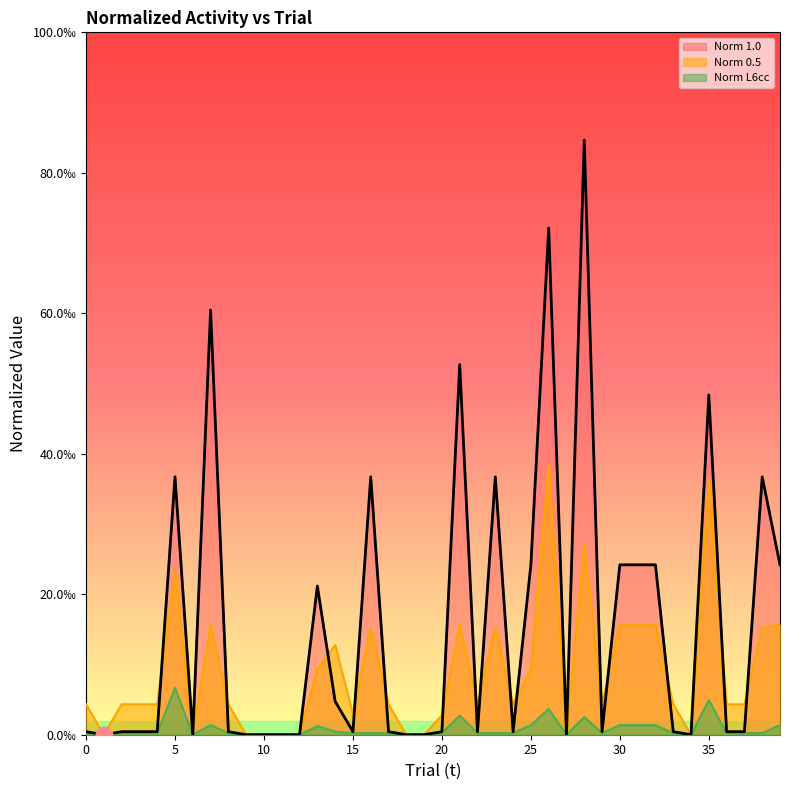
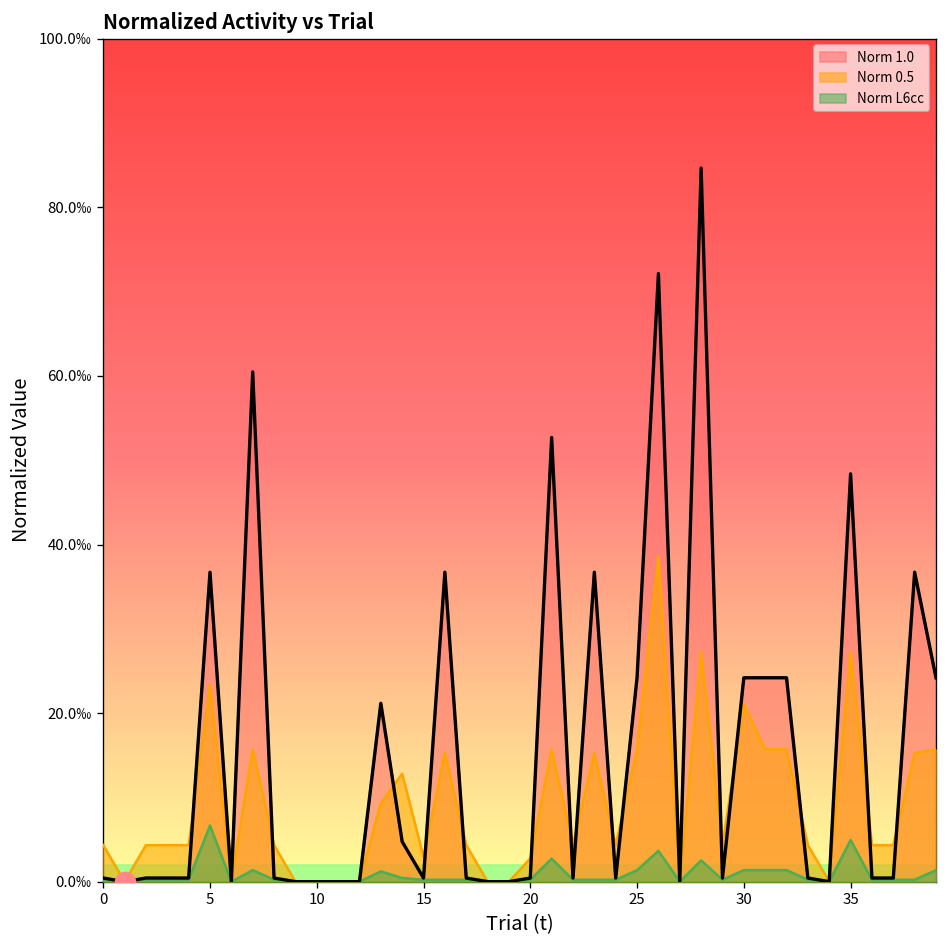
  {
    "Norm 0.5": {
      "0": "4‰",
      "5": "23‰",
      "15": "3‰",
      "20": "3‰",
-     "25": "9‰",
-     "30": "16‰",
-     "35": "36‰"
+     "25": "16‰",
+     "30": "21‰",
+     "35": "27‰"
    },
    "Norm L6cc": {
      "5": "7‰",
      "35": "5‰"
    }
  }
